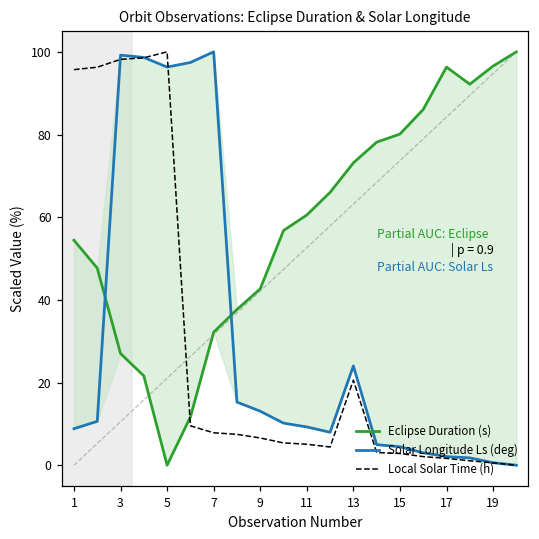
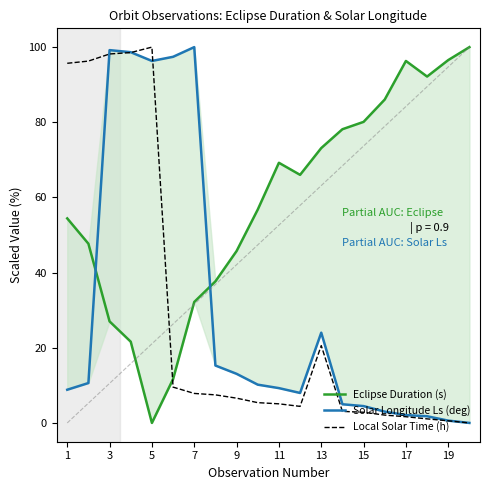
  {
    "Eclipse Duration (s)": {
      "3": 27,
      "5": 0,
      "7": 32,
-     "9": 43,
-     "11": 61
+     "9": 46,
+     "11": 69
    },
    "Solar Longitude Ls (deg)": {
      "1": 9,
      "9": 13,
      "11": 9,
      "13": 24,
      "15": 4
    },
    "Local Solar Time (h)": {
      "1": 96,
      "3": 98,
      "5": 100,
      "7": 8,
      "9": 7,
      "11": 5,
      "13": 21,
      "15": 3
    }
  }
